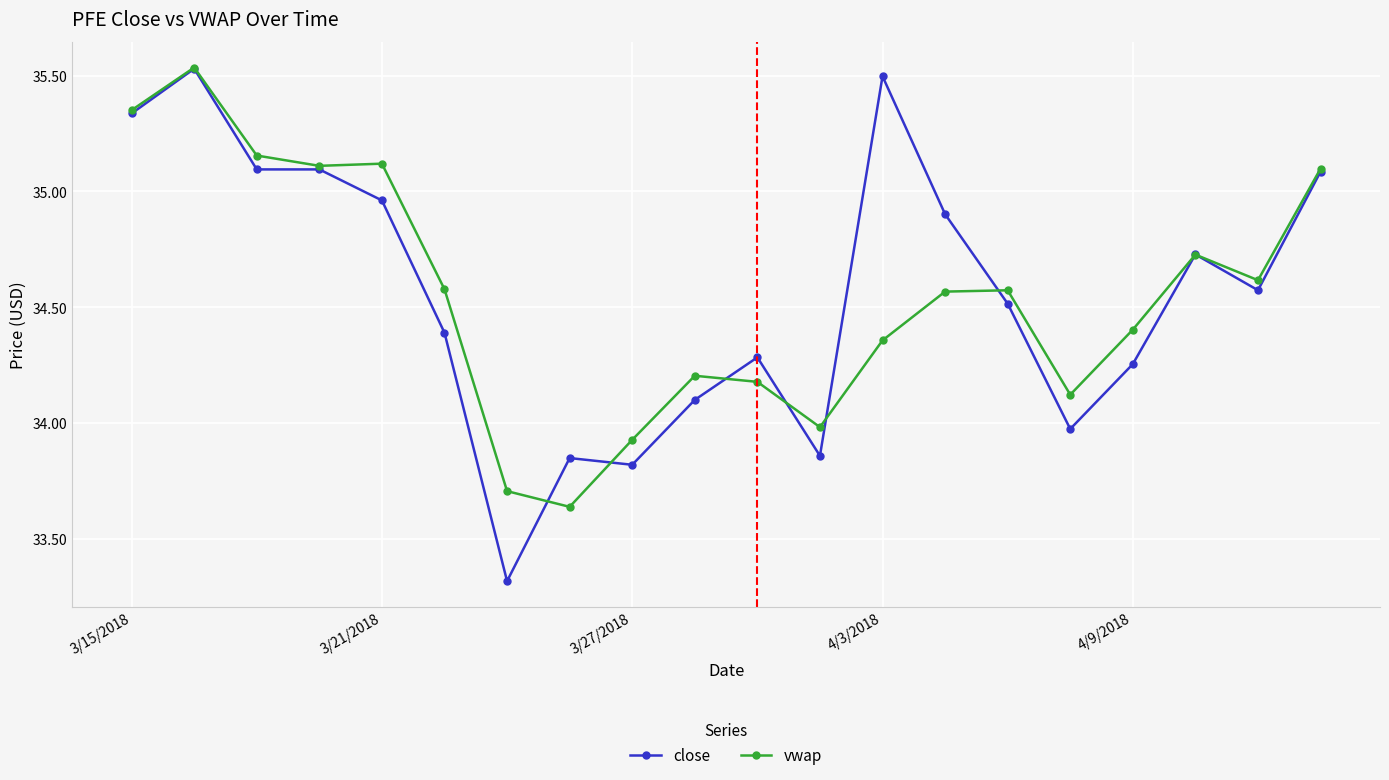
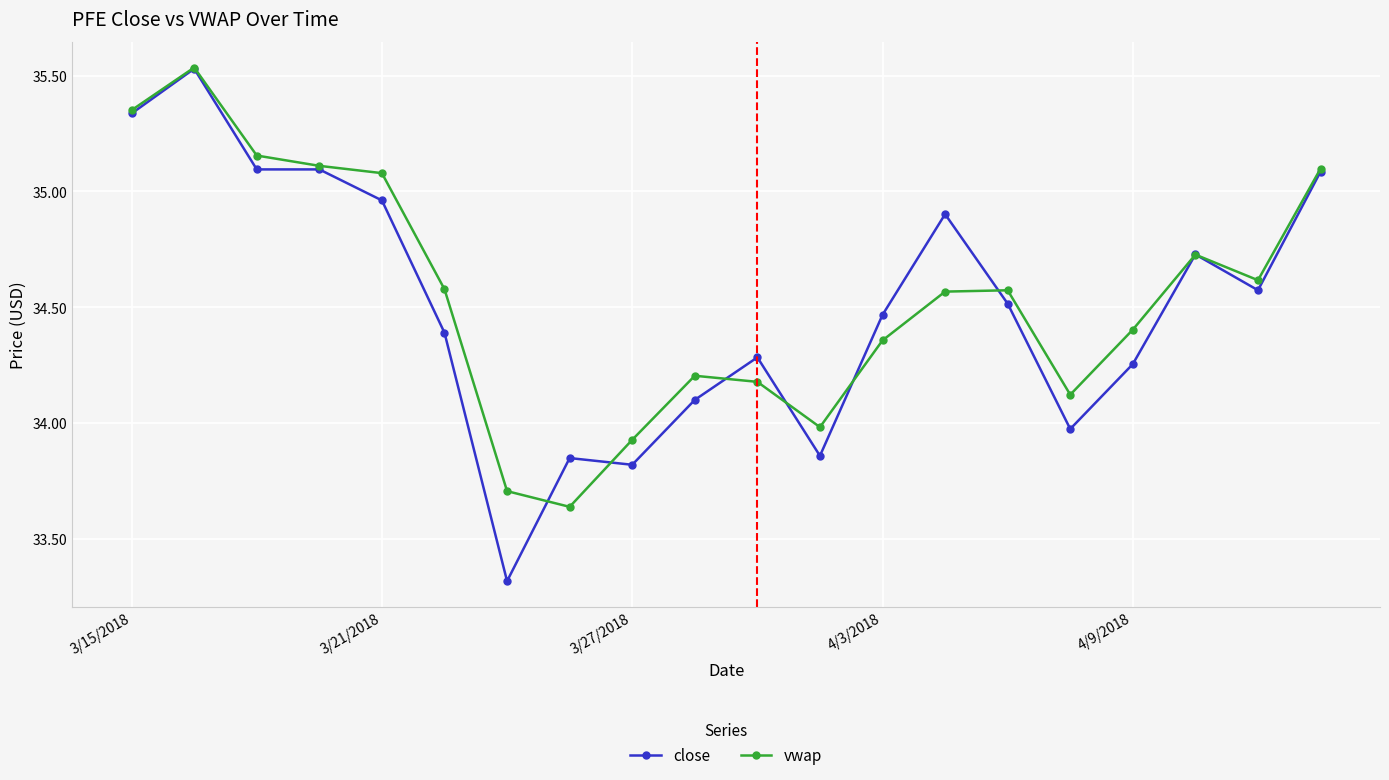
  {
    "close": {
      "3/15/2018": 35.34,
      "3/21/2018": 34.96,
      "3/27/2018": 33.82,
-     "4/3/2018": 35.50,
+     "4/3/2018": 34.47,
      "4/9/2018": 34.25
    },
    "vwap": {
      "3/15/2018": 35.35,
-     "3/21/2018": 35.12,
+     "3/21/2018": 35.08,
      "3/27/2018": 33.93,
      "4/3/2018": 34.36,
      "4/9/2018": 34.40
    }
  }
